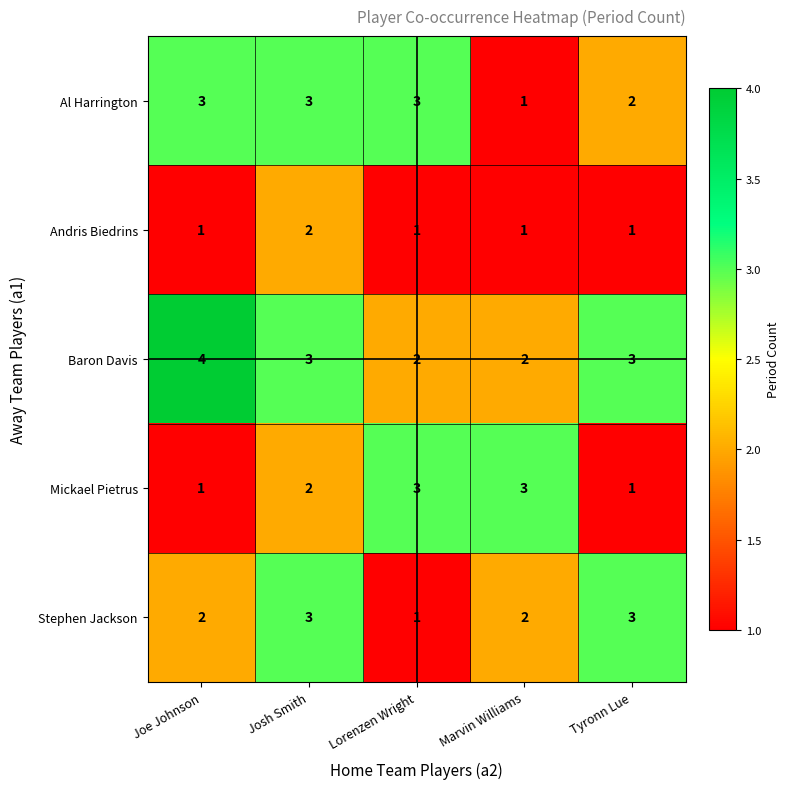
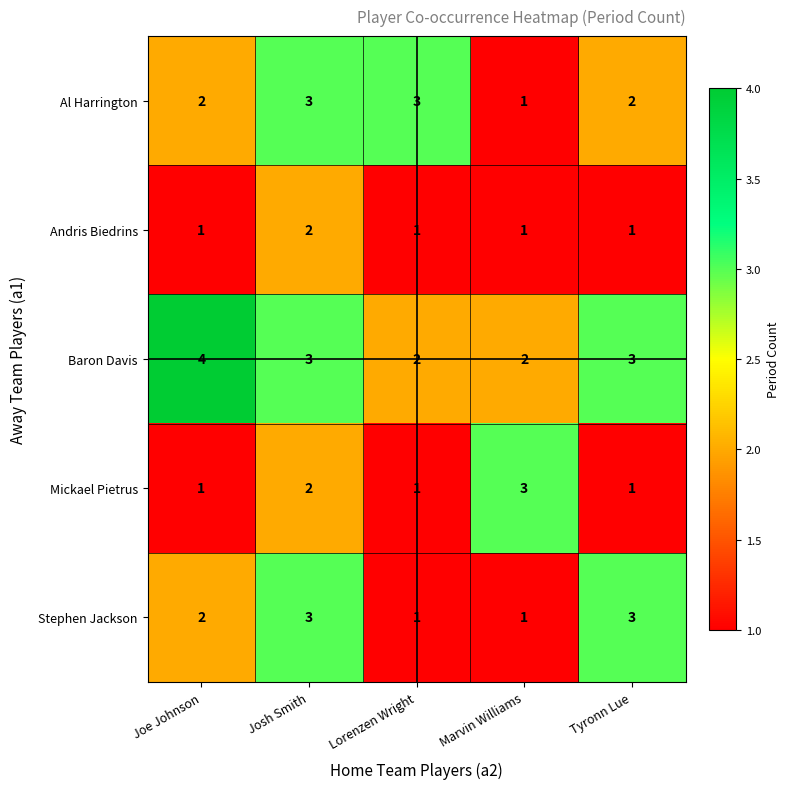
  {
    "Al Harrington": {
-     "Joe Johnson": 3,
+     "Joe Johnson": 2,
      "Josh Smith": 3,
      "Lorenzen Wright": 3,
      "Marvin Williams": 1,
      "Tyronn Lue": 2
    },
    "Andris Biedrins": {
      "Joe Johnson": 1,
      "Josh Smith": 2,
      "Lorenzen Wright": 1,
      "Marvin Williams": 1,
      "Tyronn Lue": 1
    },
    "Baron Davis": {
      "Joe Johnson": 4,
      "Josh Smith": 3,
      "Lorenzen Wright": 2,
      "Marvin Williams": 2,
      "Tyronn Lue": 3
    },
    "Mickael Pietrus": {
      "Joe Johnson": 1,
      "Josh Smith": 2,
-     "Lorenzen Wright": 3,
+     "Lorenzen Wright": 1,
      "Marvin Williams": 3,
      "Tyronn Lue": 1
    },
    "Stephen Jackson": {
      "Joe Johnson": 2,
      "Josh Smith": 3,
      "Lorenzen Wright": 1,
-     "Marvin Williams": 2,
+     "Marvin Williams": 1,
      "Tyronn Lue": 3
    }
  }
